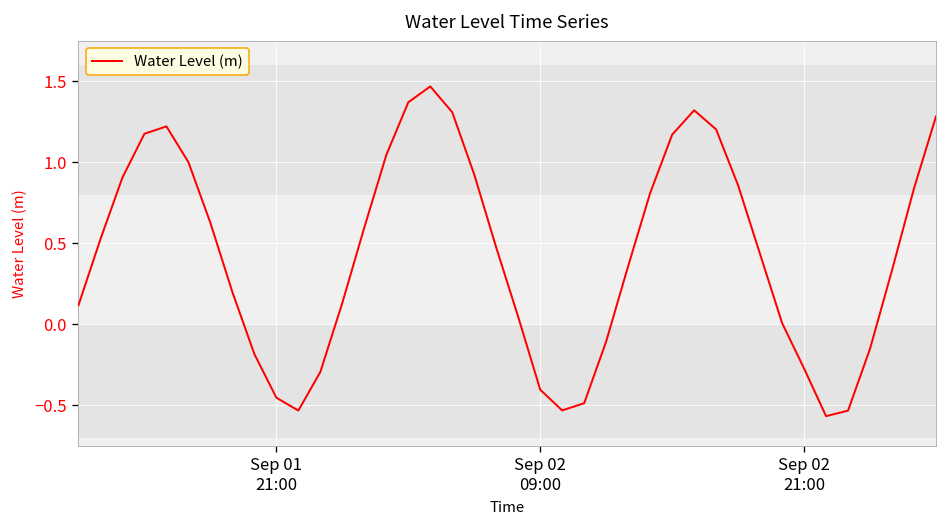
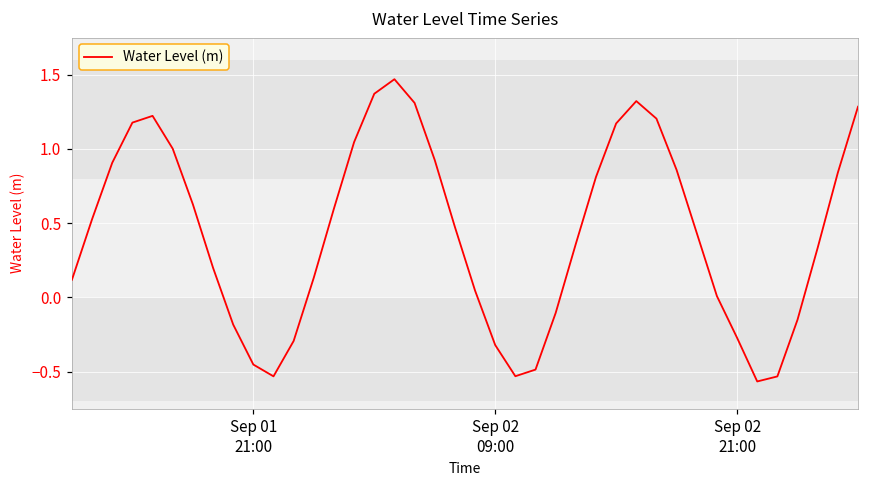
  {
    "Sep 01 21:00": -0.45,
-   "Sep 02 09:00": -0.40,
+   "Sep 02 09:00": -0.32,
    "Sep 02 21:00": -0.27
  }
